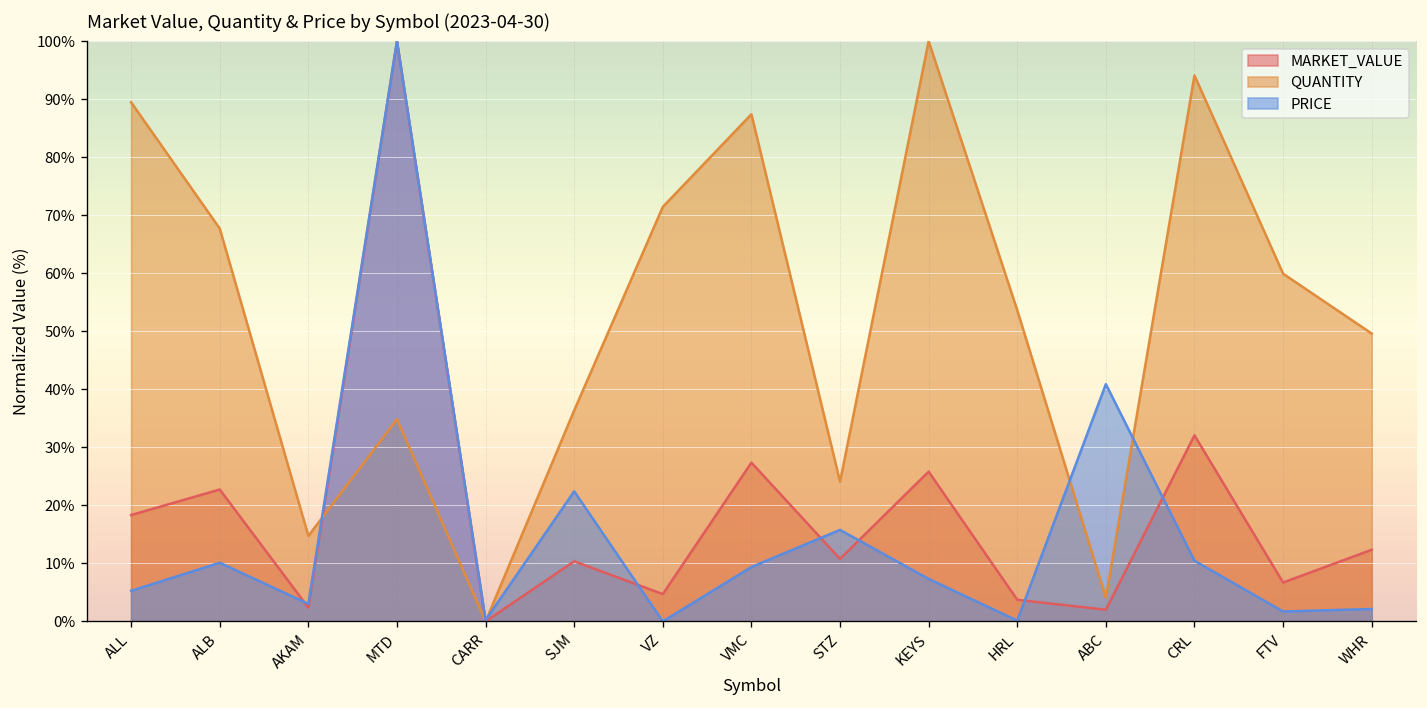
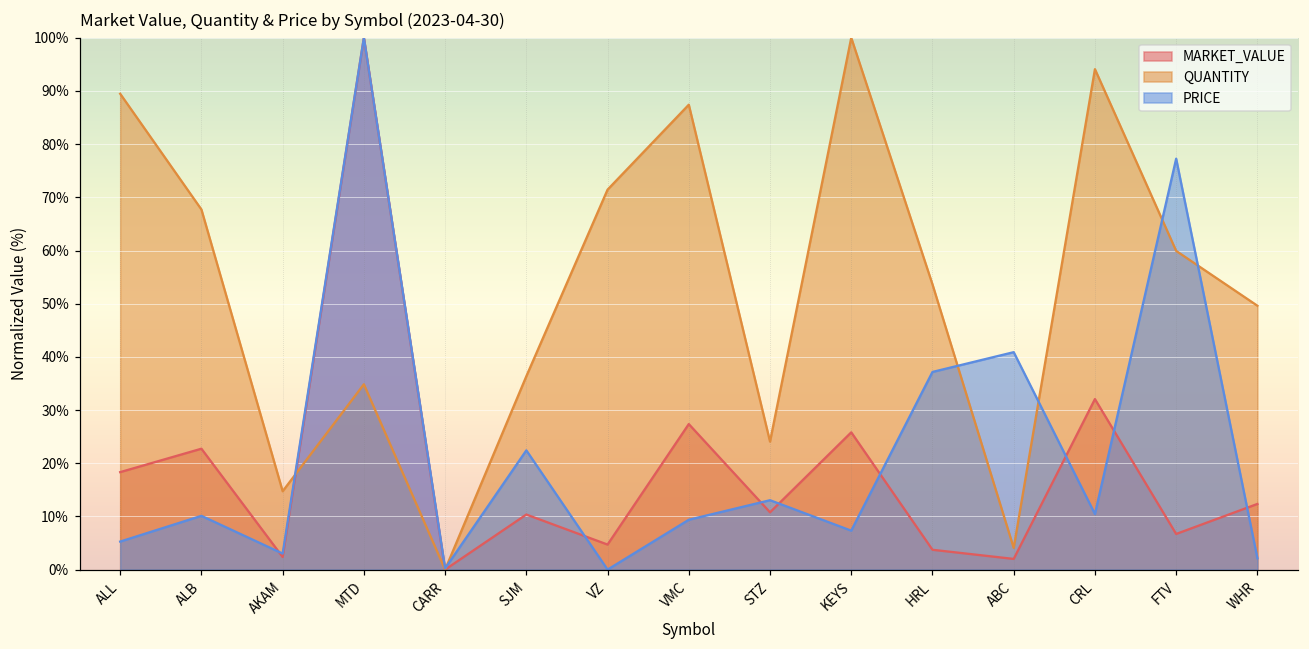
  {
    "PRICE": {
      "ALL": "5%",
      "ALB": "10%",
      "AKAM": "3%",
      "SJM": "22%",
      "VZ": "0%",
      "VMC": "9%",
-     "STZ": "16%",
+     "STZ": "13%",
      "KEYS": "7%",
-     "HRL": "0%",
+     "HRL": "37%",
      "ABC": "41%",
      "CRL": "10%",
-     "FTV": "2%",
+     "FTV": "77%",
      "WHR": "2%"
    }
  }
